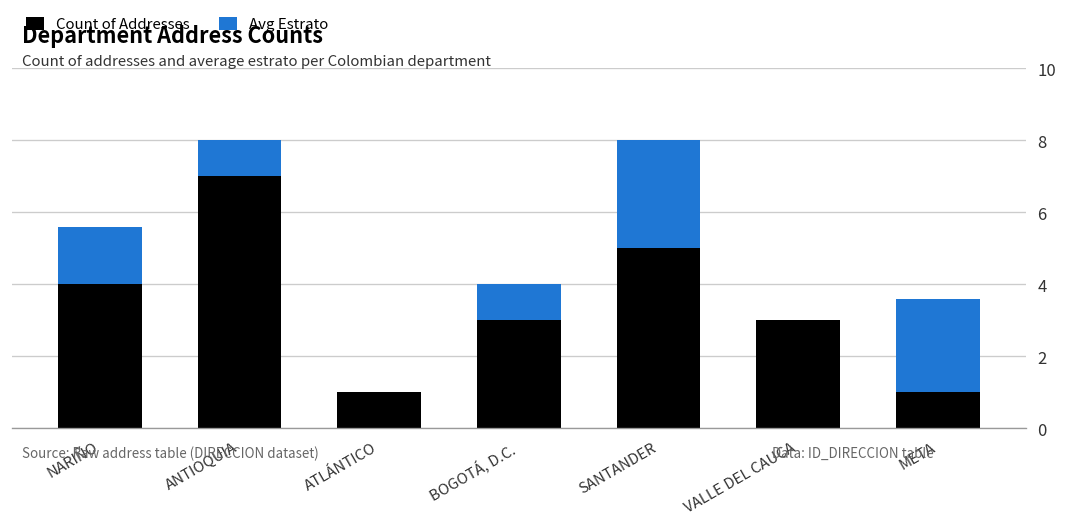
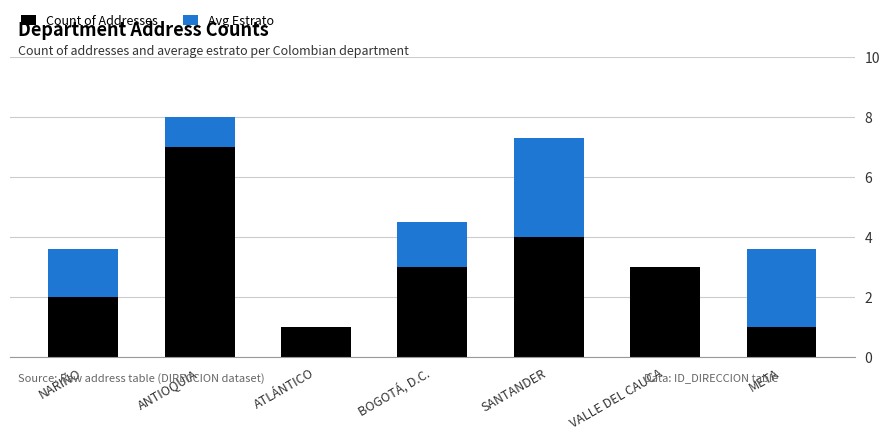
  {
    "Count of Addresses": {
-     "NARIÑO": 4,
+     "NARIÑO": 2,
      "ANTIOQUIA": 7,
      "ATLÁNTICO": 1,
      "BOGOTÁ, D.C.": 3,
-     "SANTANDER": 5,
+     "SANTANDER": 4,
      "VALLE DEL CAUCA": 3,
      "META": 1
    },
    "Avg Estrato": {
      "NARIÑO": 1.6,
      "ANTIOQUIA": 1.0,
      "ATLÁNTICO": 0.0,
-     "BOGOTÁ, D.C.": 1.0,
-     "SANTANDER": 3.0,
+     "BOGOTÁ, D.C.": 1.5,
+     "SANTANDER": 3.3,
      "VALLE DEL CAUCA": 0.0,
      "META": 2.6
    }
  }
